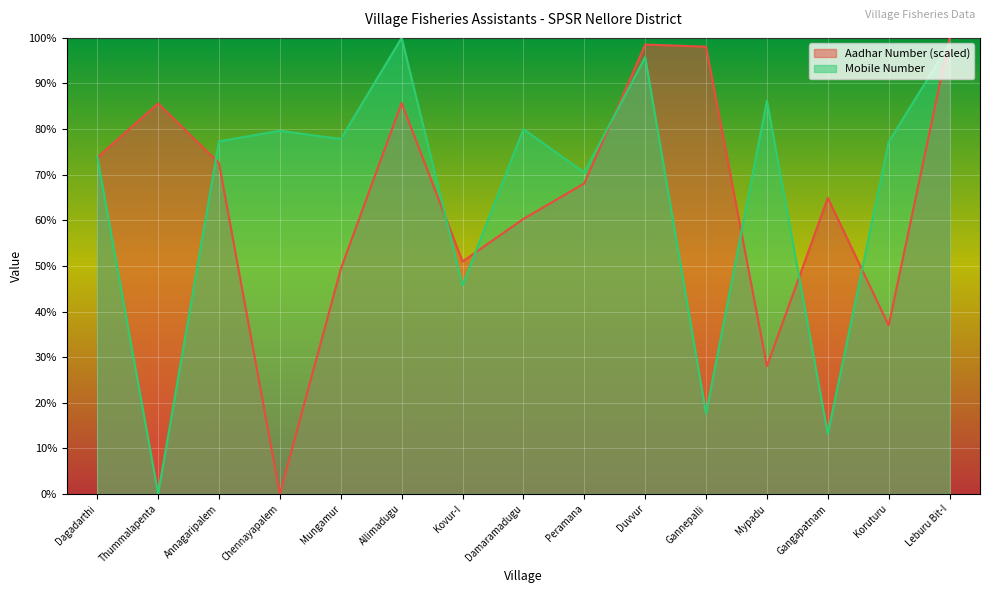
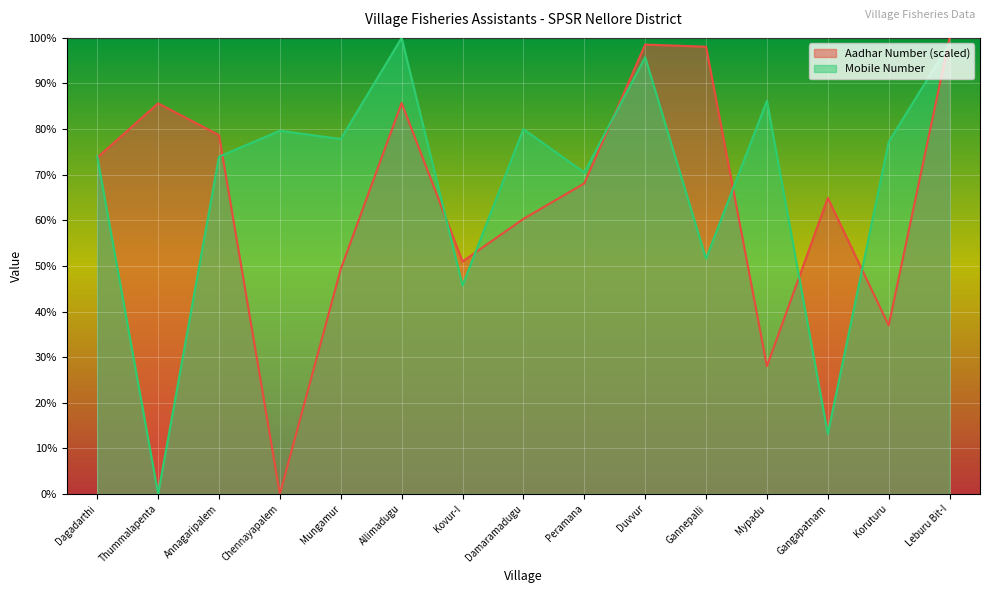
  {
    "Aadhar Number (scaled)": {
      "Thummalapenta": "86%",
-     "Annagaripalem": "73%",
+     "Annagaripalem": "79%",
      "Chennayapalem": "0%",
      "Mungamur": "49%",
      "Allimadugu": "86%",
      "Kovur-I": "51%",
      "Damaramadugu": "60%",
      "Peramana": "68%",
      "Duvvur": "99%",
      "Gannepalli": "98%",
      "Mypadu": "28%",
      "Gangapatnam": "65%",
      "Koruturu": "37%",
      "Leburu Bit-I": "100%"
    },
    "Mobile Number": {
      "Thummalapenta": "0%",
-     "Annagaripalem": "77%",
+     "Annagaripalem": "74%",
      "Chennayapalem": "80%",
      "Mungamur": "78%",
      "Allimadugu": "100%",
      "Kovur-I": "46%",
      "Damaramadugu": "80%",
      "Peramana": "70%",
      "Duvvur": "96%",
-     "Gannepalli": "18%",
+     "Gannepalli": "52%",
      "Mypadu": "86%",
      "Gangapatnam": "13%",
      "Koruturu": "77%"
    }
  }
